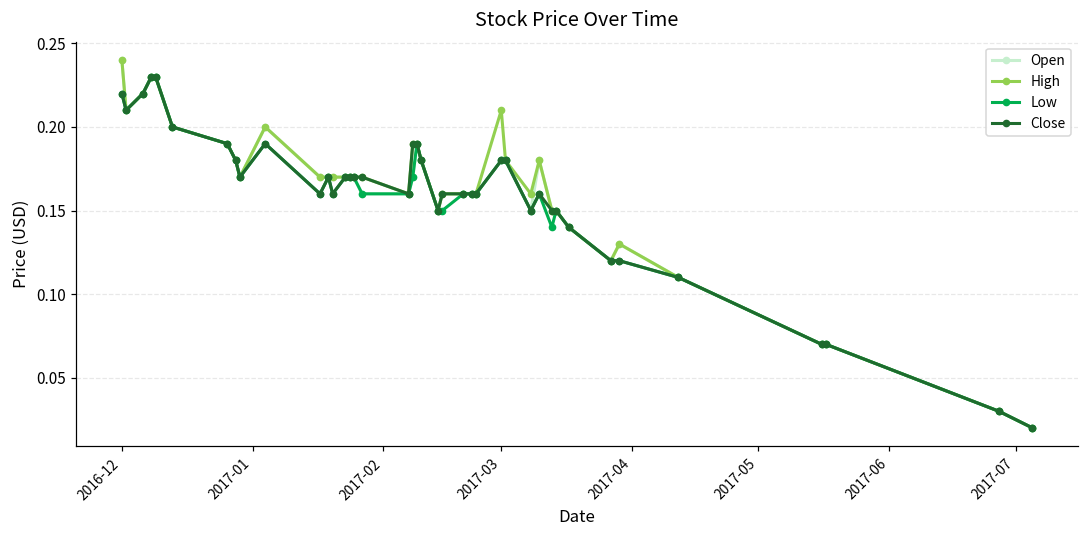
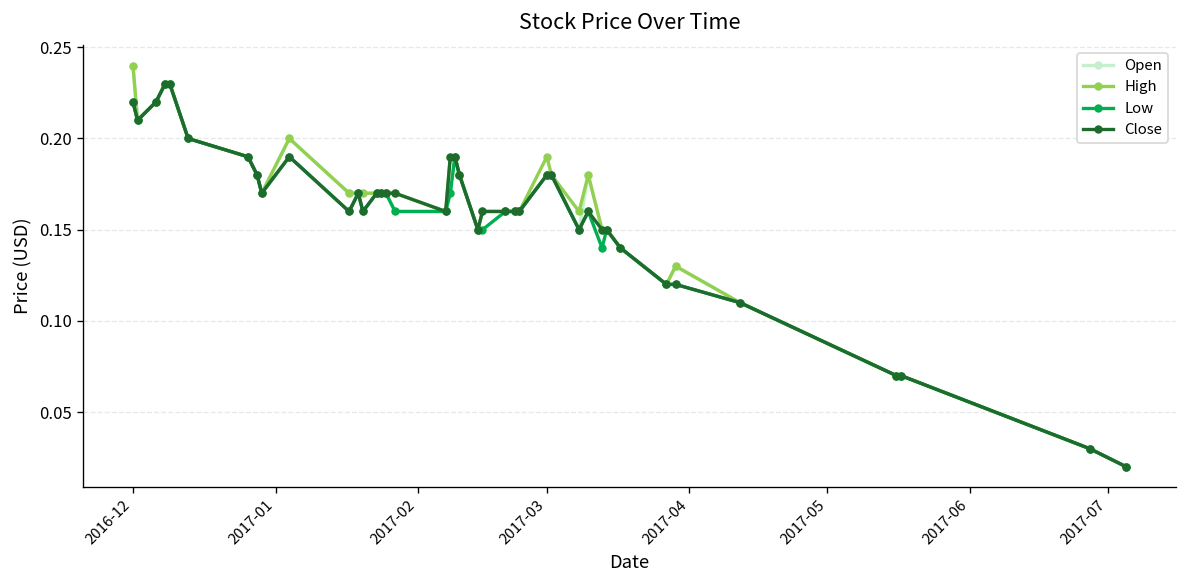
  {
    "High": {
-     "2017-03": 0.21
+     "2017-03": 0.19
    }
  }
